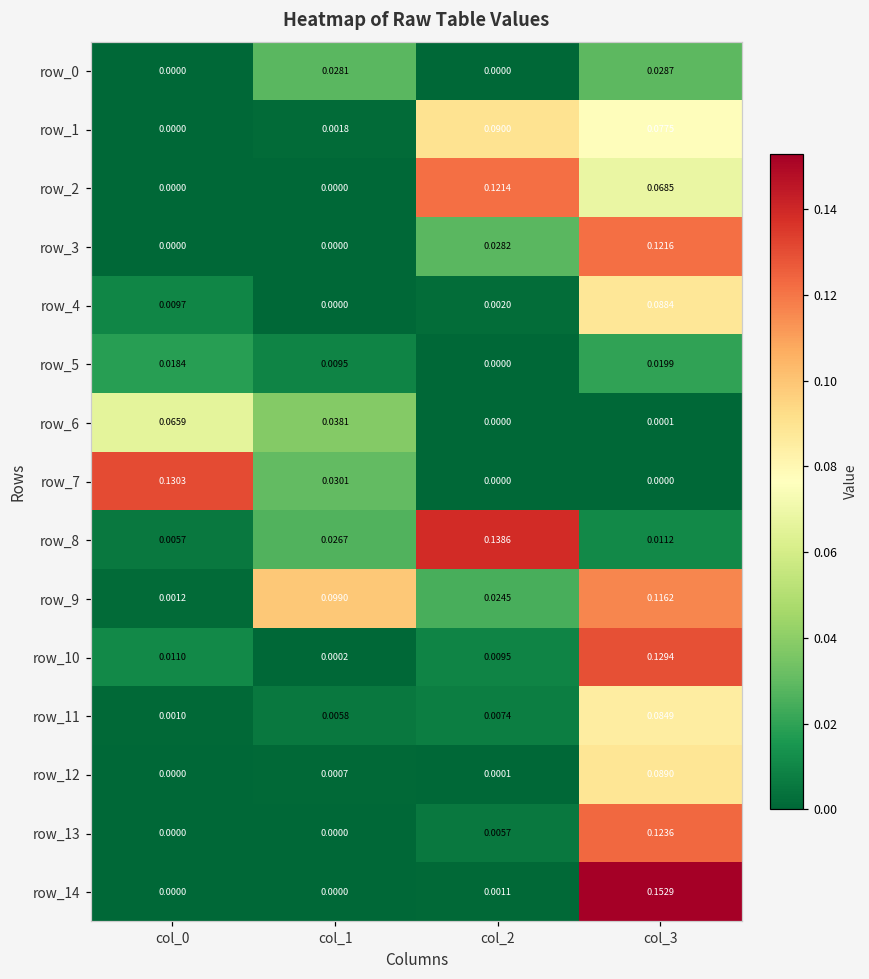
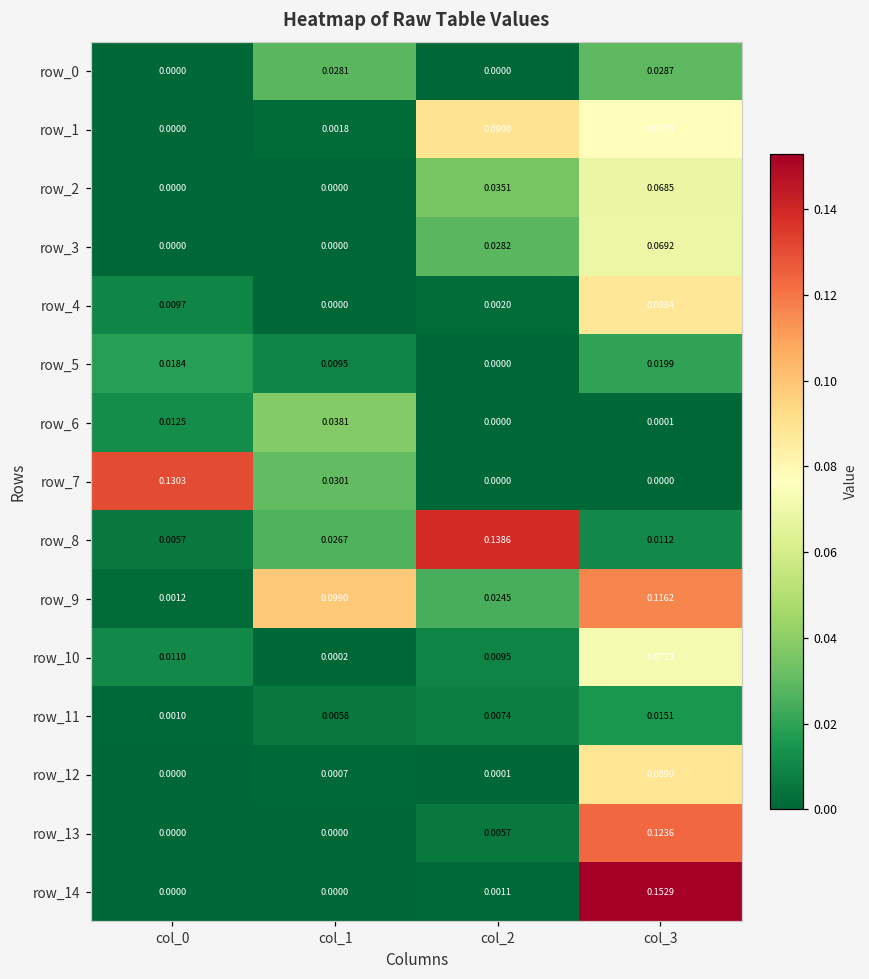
  {
    "row_0": {
      "col_0": 0.0000,
      "col_1": 0.0281,
      "col_2": 0.0000,
      "col_3": 0.0287
    },
    "row_1": {
      "col_0": 0.0000,
      "col_1": 0.0018,
      "col_2": 0.0900,
      "col_3": 0.0775
    },
    "row_2": {
      "col_0": 0.0000,
      "col_1": 0.0000,
-     "col_2": 0.1214,
+     "col_2": 0.0351,
      "col_3": 0.0685
    },
    "row_3": {
      "col_0": 0.0000,
      "col_1": 0.0000,
      "col_2": 0.0282,
-     "col_3": 0.1216
+     "col_3": 0.0692
    },
    "row_4": {
      "col_0": 0.0097,
      "col_1": 0.0000,
      "col_2": 0.0020,
      "col_3": 0.0884
    },
    "row_5": {
      "col_0": 0.0184,
      "col_1": 0.0095,
      "col_2": 0.0000,
      "col_3": 0.0199
    },
    "row_6": {
-     "col_0": 0.0659,
+     "col_0": 0.0125,
      "col_1": 0.0381,
      "col_2": 0.0000,
      "col_3": 0.0001
    },
    "row_7": {
      "col_0": 0.1303,
      "col_1": 0.0301,
      "col_2": 0.0000,
      "col_3": 0.0000
    },
    "row_8": {
      "col_0": 0.0057,
      "col_1": 0.0267,
      "col_2": 0.1386,
      "col_3": 0.0112
    },
    "row_9": {
      "col_0": 0.0012,
      "col_1": 0.0990,
      "col_2": 0.0245,
      "col_3": 0.1162
    },
    "row_10": {
      "col_0": 0.0110,
      "col_1": 0.0002,
      "col_2": 0.0095,
-     "col_3": 0.1294
+     "col_3": 0.0723
    },
    "row_11": {
      "col_0": 0.0010,
      "col_1": 0.0058,
      "col_2": 0.0074,
-     "col_3": 0.0849
+     "col_3": 0.0151
    },
    "row_12": {
      "col_0": 0.0000,
      "col_1": 0.0007,
      "col_2": 0.0001,
      "col_3": 0.0890
    },
    "row_13": {
      "col_0": 0.0000,
      "col_1": 0.0000,
      "col_2": 0.0057,
      "col_3": 0.1236
    },
    "row_14": {
      "col_0": 0.0000,
      "col_1": 0.0000,
      "col_2": 0.0011,
      "col_3": 0.1529
    }
  }
